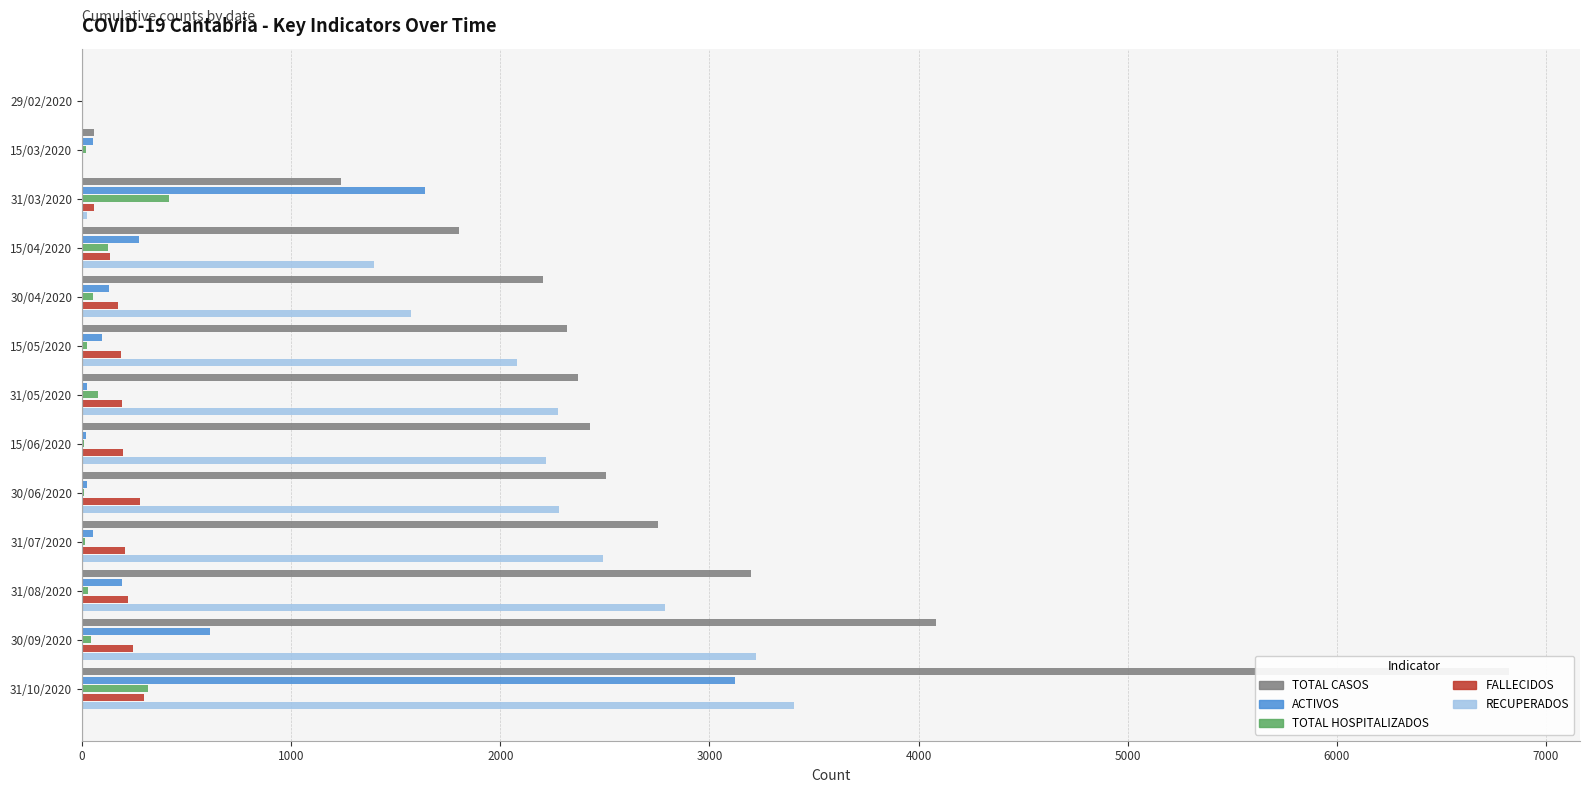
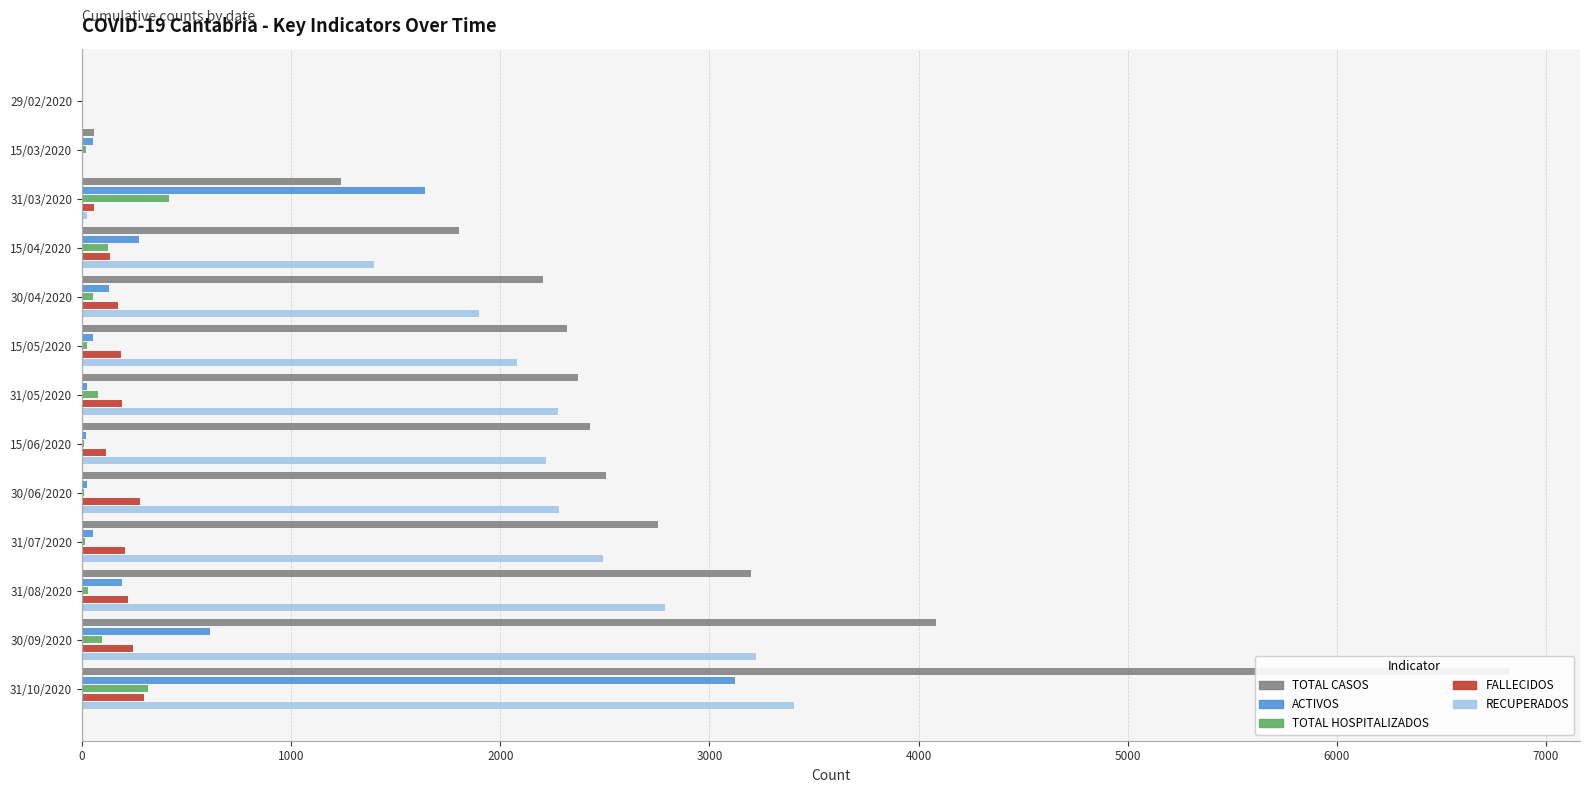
  {
    "TOTAL CASOS": {
      "15/03/2020": 60,
      "31/03/2020": 1240,
      "15/04/2020": 1800,
      "30/04/2020": 2200,
      "15/05/2020": 2320,
      "31/05/2020": 2370,
      "15/06/2020": 2430,
      "30/06/2020": 2500,
      "31/07/2020": 2760,
      "31/08/2020": 3200,
      "30/09/2020": 4080
    },
    "ACTIVOS": {
      "15/03/2020": 50,
      "31/03/2020": 1640,
      "15/04/2020": 270,
      "30/04/2020": 130,
-     "15/05/2020": 100,
+     "15/05/2020": 50,
      "31/05/2020": 20,
      "15/06/2020": 20,
      "30/06/2020": 20,
      "31/07/2020": 60,
      "31/08/2020": 190,
      "30/09/2020": 610,
      "31/10/2020": 3120
    },
    "TOTAL HOSPITALIZADOS": {
      "15/03/2020": 20,
      "31/03/2020": 420,
      "15/04/2020": 130,
      "30/04/2020": 60,
      "15/05/2020": 20,
      "31/05/2020": 80,
      "31/07/2020": 10,
      "31/08/2020": 30,
-     "30/09/2020": 40,
+     "30/09/2020": 100,
      "31/10/2020": 320
    },
    "FALLECIDOS": {
      "29/02/2020": 0,
      "31/03/2020": 60,
      "15/04/2020": 130,
      "30/04/2020": 170,
      "15/05/2020": 190,
      "31/05/2020": 190,
-     "15/06/2020": 190,
+     "15/06/2020": 120,
      "30/06/2020": 280,
      "31/07/2020": 210,
      "31/08/2020": 220,
      "30/09/2020": 250,
      "31/10/2020": 300
    },
    "RECUPERADOS": {
      "29/02/2020": 0,
      "31/03/2020": 20,
      "15/04/2020": 1400,
-     "30/04/2020": 1570,
+     "30/04/2020": 1900,
      "15/05/2020": 2080,
      "31/05/2020": 2280,
      "15/06/2020": 2220,
      "30/06/2020": 2280,
      "31/07/2020": 2490,
      "31/08/2020": 2790,
      "30/09/2020": 3220,
      "31/10/2020": 3400
    }
  }
